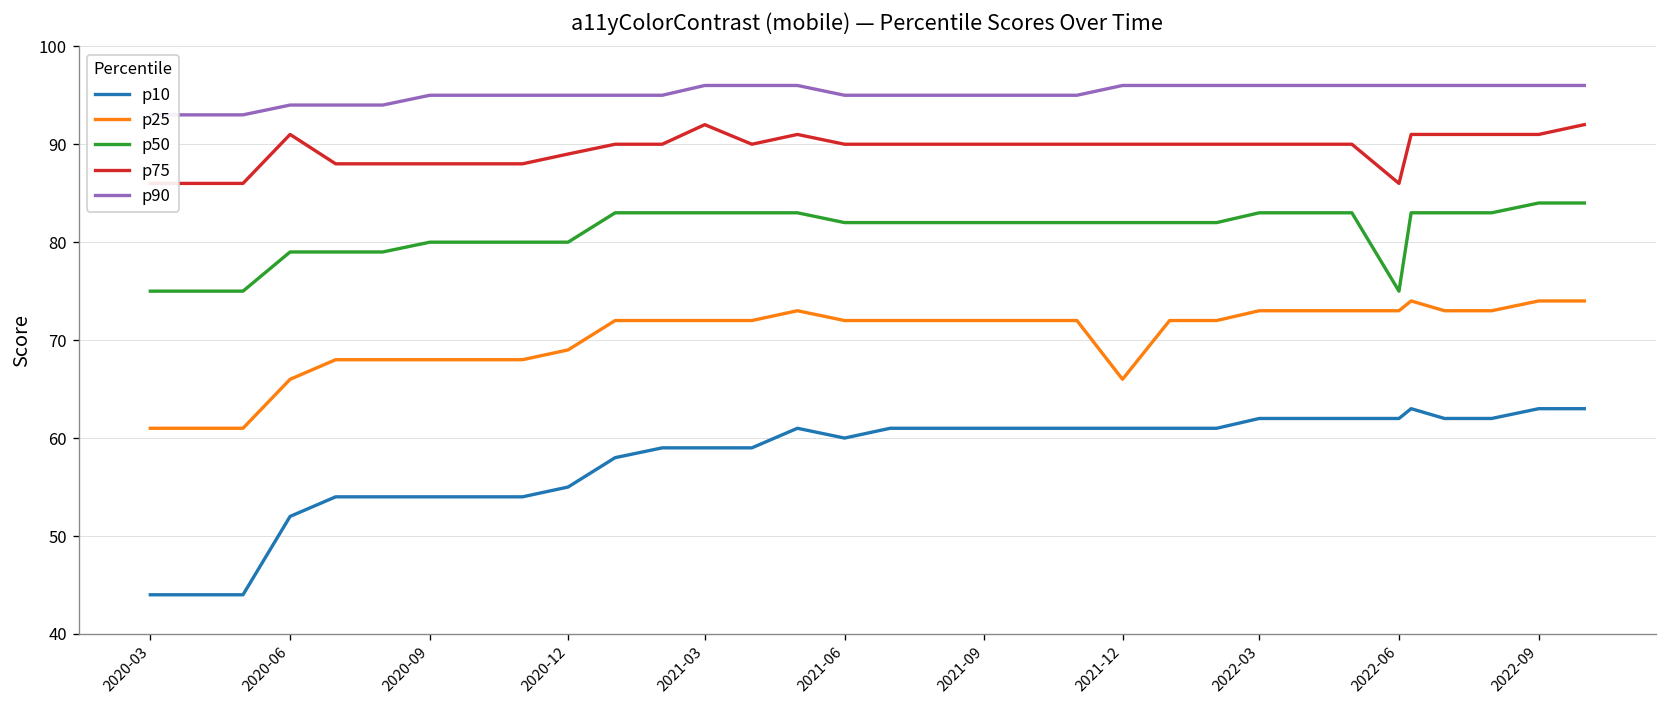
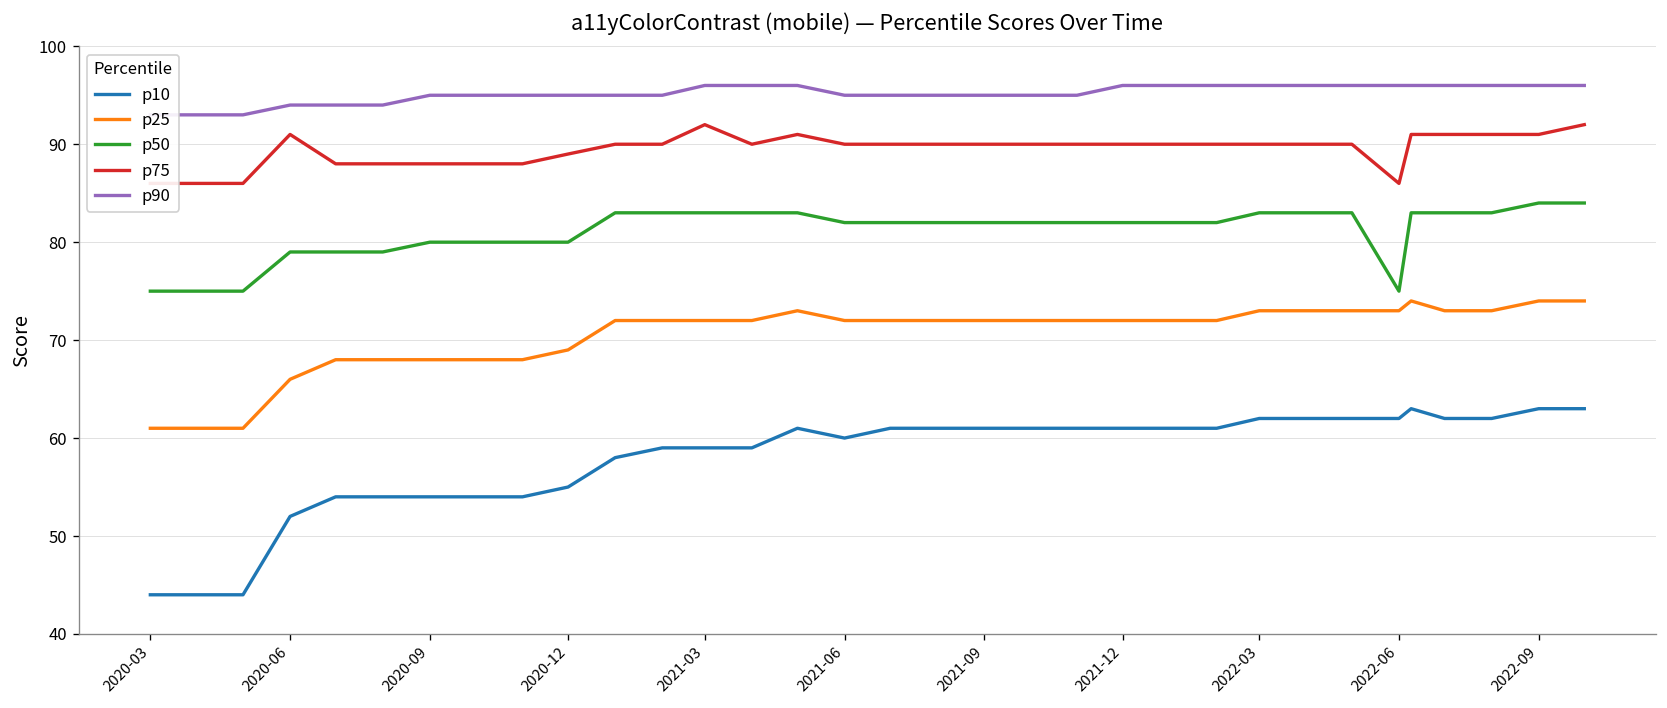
  {
    "p10": {
      "2020-03": 44,
      "2020-06": 52,
      "2020-09": 54,
      "2020-12": 55,
      "2021-03": 59,
      "2021-06": 60,
      "2021-09": 61,
      "2021-12": 61,
      "2022-03": 62,
      "2022-06": 62,
      "2022-09": 63
    },
    "p25": {
      "2020-03": 61,
      "2020-06": 66,
      "2020-09": 68,
      "2020-12": 69,
      "2021-03": 72,
      "2021-06": 72,
      "2021-09": 72,
-     "2021-12": 66,
+     "2021-12": 72,
      "2022-03": 73,
      "2022-06": 73,
      "2022-09": 74
    },
    "p50": {
      "2020-03": 75,
      "2020-06": 79,
      "2020-09": 80,
      "2020-12": 80,
      "2021-03": 83,
      "2021-06": 82,
      "2021-09": 82,
      "2021-12": 82,
      "2022-03": 83,
      "2022-06": 75,
      "2022-09": 84
    },
    "p75": {
      "2020-06": 91,
      "2020-09": 88,
      "2020-12": 89,
      "2021-03": 92,
      "2021-06": 90,
      "2021-09": 90,
      "2021-12": 90,
      "2022-03": 90,
      "2022-06": 86,
      "2022-09": 91
    },
    "p90": {
      "2020-06": 94,
      "2020-09": 95,
      "2020-12": 95,
      "2021-03": 96,
      "2021-06": 95,
      "2021-09": 95,
      "2021-12": 96,
      "2022-03": 96,
      "2022-06": 96,
      "2022-09": 96
    }
  }
